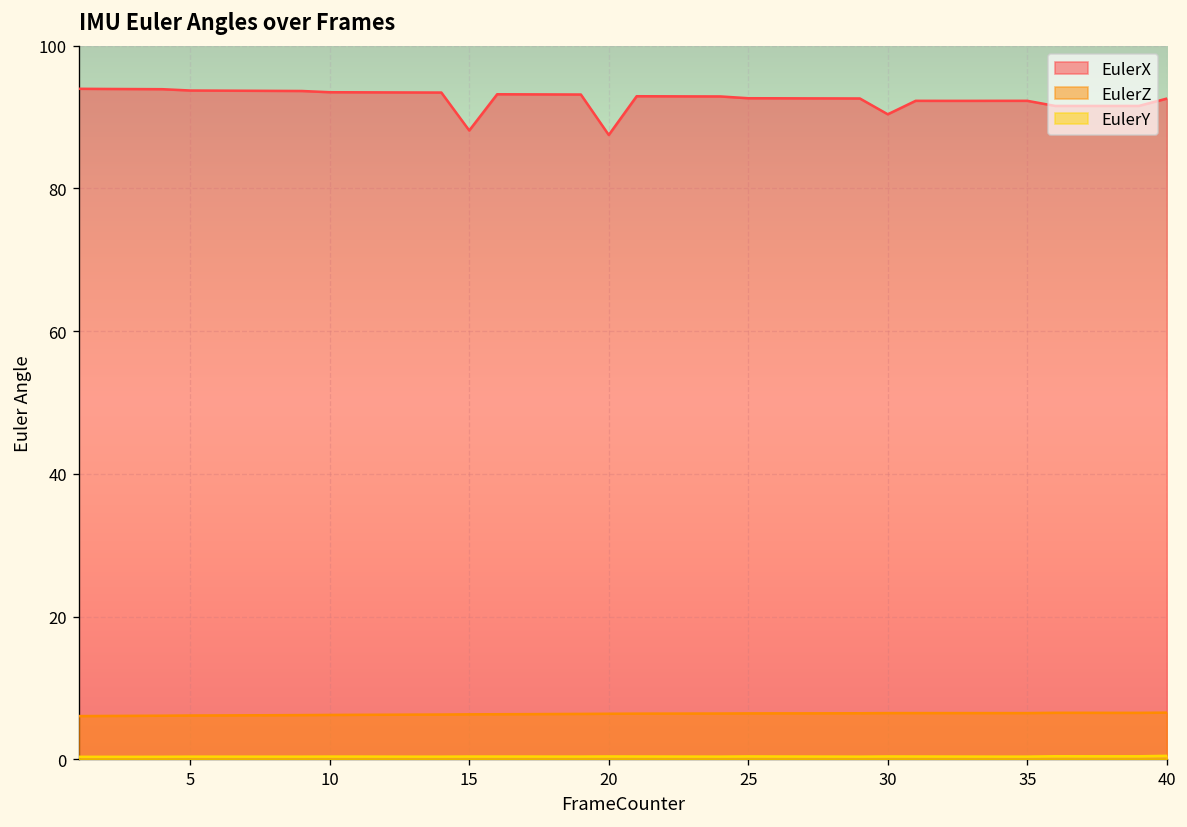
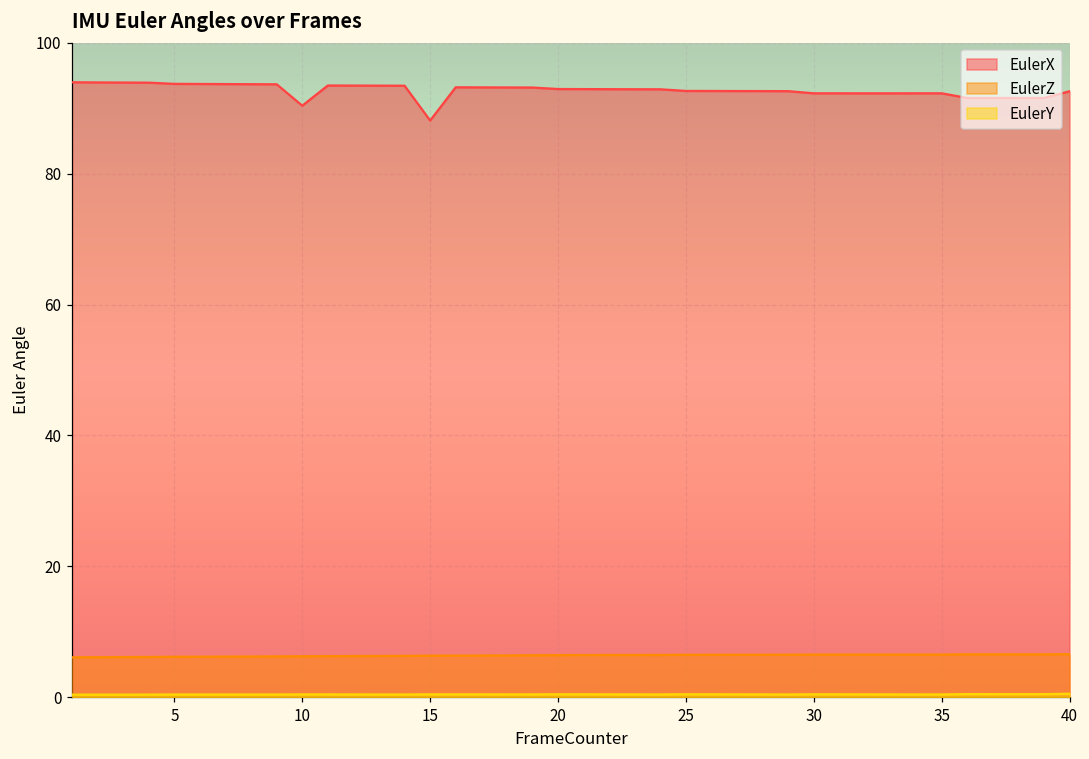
  {
    "EulerX": {
      "5": 94,
-     "10": 93,
+     "10": 90,
      "15": 88,
-     "20": 87,
+     "20": 93,
      "25": 93,
-     "30": 90,
+     "30": 92,
      "35": 92,
      "40": 93
    }
  }
